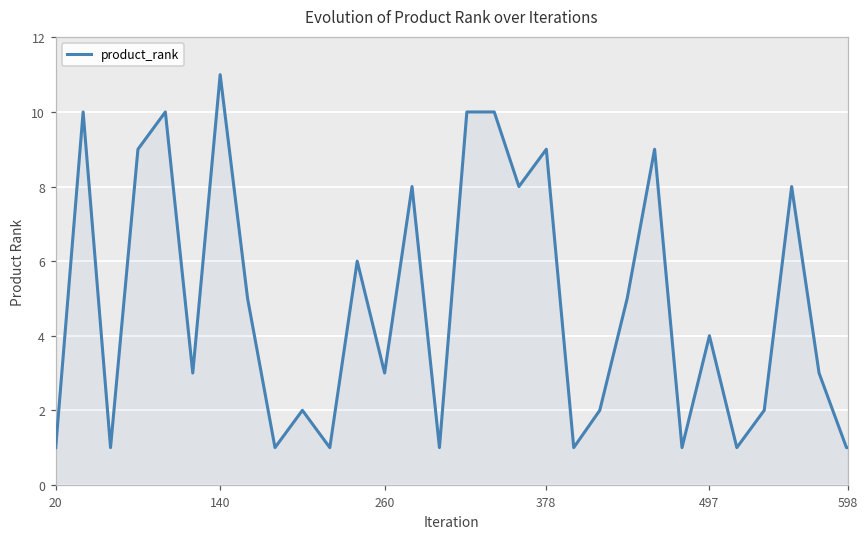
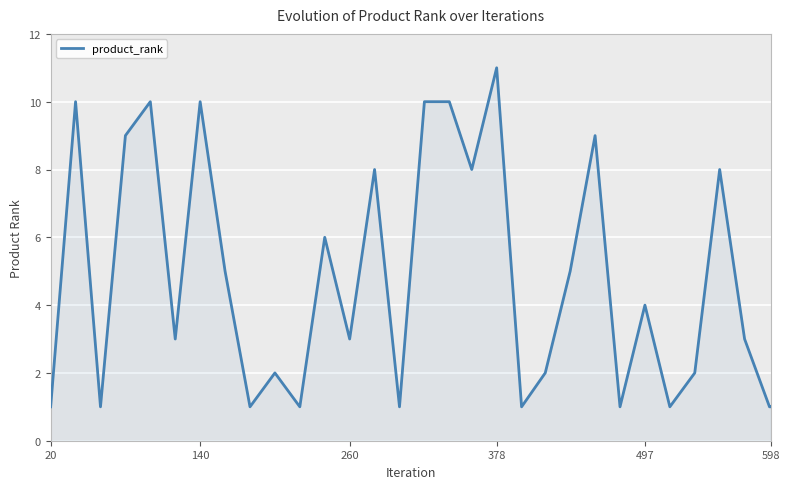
  {
    "product_rank": {
      "20": 1,
-     "140": 11,
+     "140": 10,
      "260": 3,
-     "378": 9,
+     "378": 11,
      "497": 4,
      "598": 1
    }
  }
